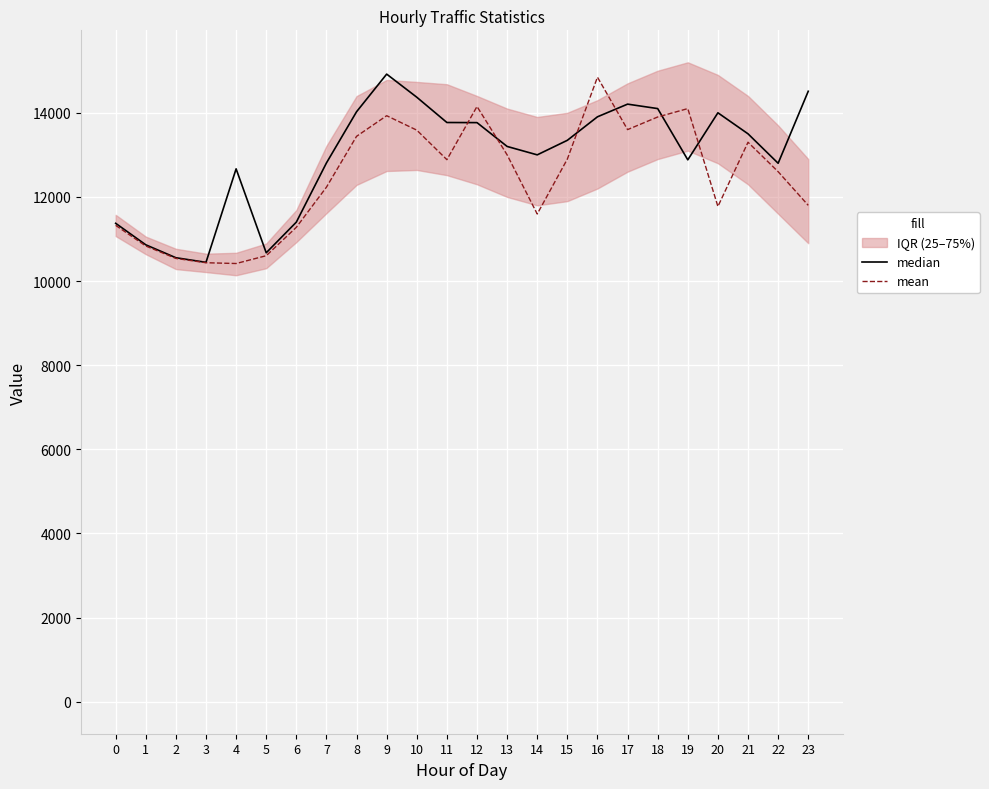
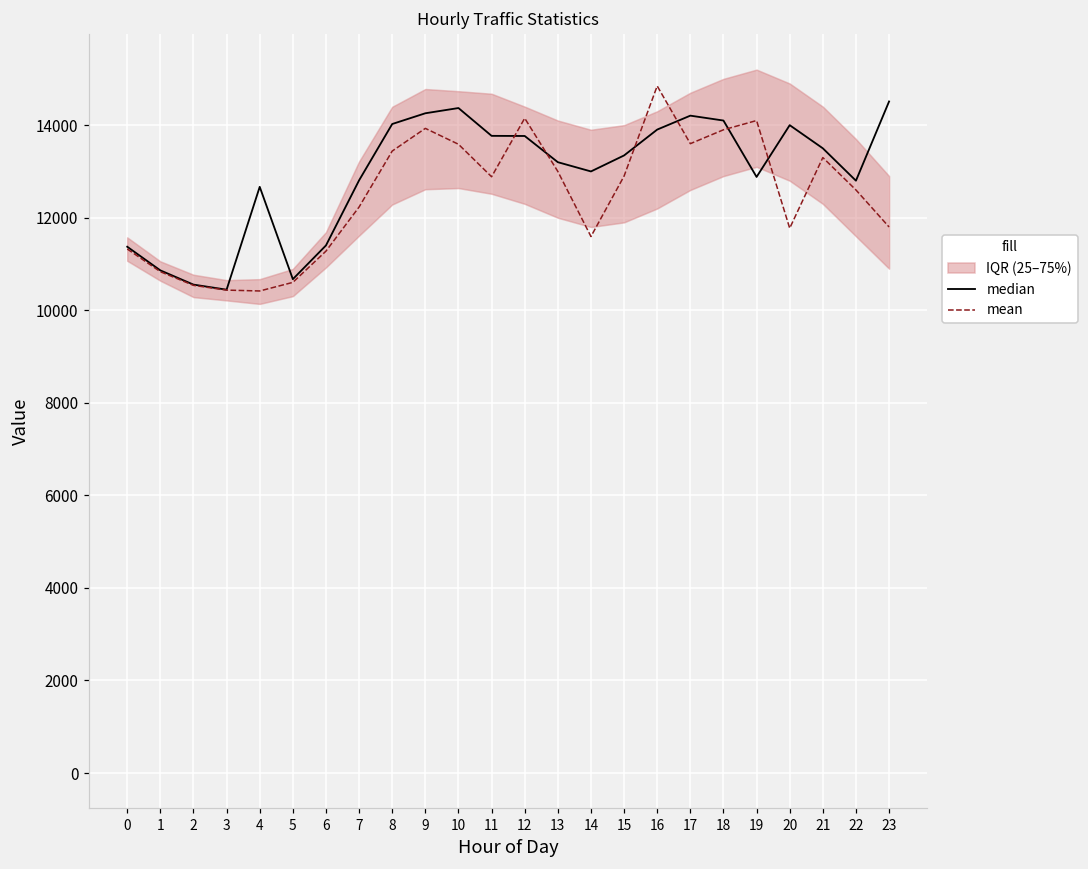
  {
    "median": {
      "4": 12700,
      "5": 10700,
      "6": 11400,
      "7": 12800,
      "8": 14000,
-     "9": 14900,
+     "9": 14300,
      "10": 14400,
      "11": 13800,
      "12": 13800,
      "13": 13200,
      "14": 13000,
      "15": 13300,
      "16": 13900,
      "17": 14200,
      "18": 14100,
      "19": 12900,
      "20": 14000,
      "21": 13500,
      "22": 12800,
      "23": 14500
    },
    "mean": {
      "4": 10400,
      "5": 10600,
      "6": 11300,
      "7": 12200,
      "8": 13400,
      "9": 13900,
      "10": 13600,
      "11": 12900,
      "12": 14200,
      "13": 13000,
      "14": 11600,
      "15": 12900,
      "16": 14800,
      "17": 13600,
      "18": 13900,
      "19": 14100,
      "20": 11800,
      "21": 13300,
      "22": 12600,
      "23": 11800
    }
  }
